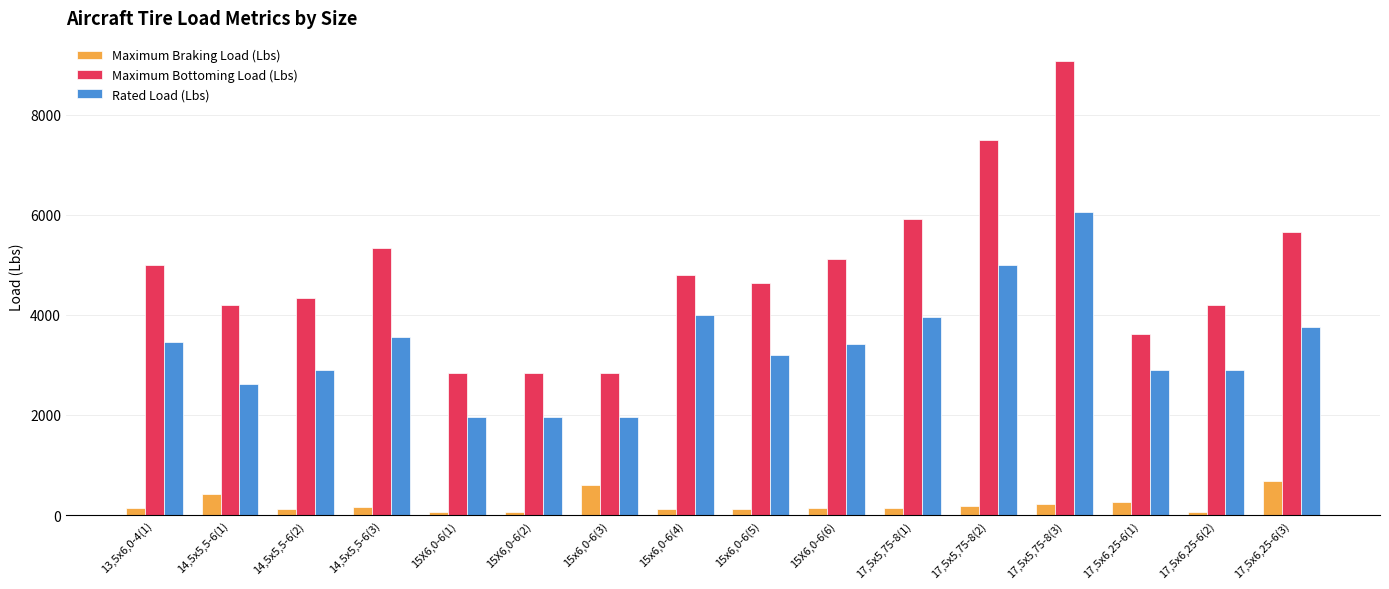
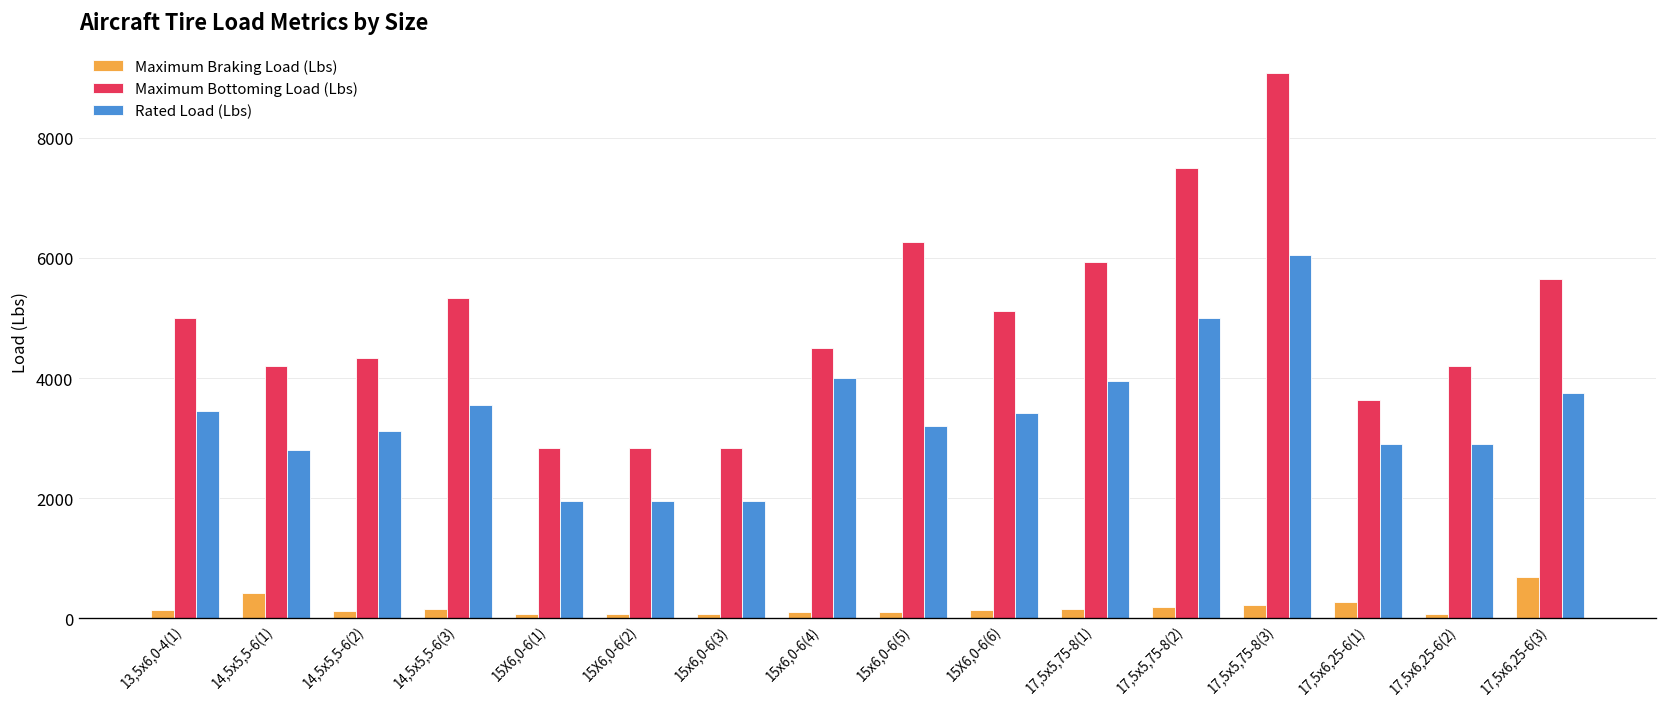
  {
    "Maximum Braking Load (Lbs)": {
      "13,5x6,0-4(1)": 100,
      "14,5x5,5-6(1)": 400,
      "14,5x5,5-6(2)": 100,
      "14,5x5,5-6(3)": 200,
      "15X6,0-6(1)": 100,
      "15X6,0-6(2)": 100,
-     "15x6,0-6(3)": 600,
+     "15x6,0-6(3)": 100,
      "15x6,0-6(4)": 100,
      "15x6,0-6(5)": 100,
      "15X6,0-6(6)": 100,
      "17,5x5,75-8(1)": 100,
      "17,5x5,75-8(2)": 200,
      "17,5x5,75-8(3)": 200,
      "17,5x6,25-6(1)": 300,
      "17,5x6,25-6(2)": 100,
      "17,5x6,25-6(3)": 700
    },
    "Maximum Bottoming Load (Lbs)": {
      "13,5x6,0-4(1)": 5000,
      "14,5x5,5-6(1)": 4200,
      "14,5x5,5-6(2)": 4300,
      "14,5x5,5-6(3)": 5300,
      "15X6,0-6(1)": 2800,
      "15X6,0-6(2)": 2800,
      "15x6,0-6(3)": 2800,
-     "15x6,0-6(4)": 4800,
-     "15x6,0-6(5)": 4600,
+     "15x6,0-6(4)": 4500,
+     "15x6,0-6(5)": 6300,
      "15X6,0-6(6)": 5100,
      "17,5x5,75-8(1)": 5900,
      "17,5x5,75-8(2)": 7500,
      "17,5x5,75-8(3)": 9100,
      "17,5x6,25-6(1)": 3600,
      "17,5x6,25-6(2)": 4200,
      "17,5x6,25-6(3)": 5700
    },
    "Rated Load (Lbs)": {
      "13,5x6,0-4(1)": 3500,
-     "14,5x5,5-6(1)": 2600,
-     "14,5x5,5-6(2)": 2900,
+     "14,5x5,5-6(1)": 2800,
+     "14,5x5,5-6(2)": 3100,
      "14,5x5,5-6(3)": 3600,
      "15X6,0-6(1)": 2000,
      "15X6,0-6(2)": 2000,
      "15x6,0-6(3)": 2000,
      "15x6,0-6(4)": 4000,
      "15x6,0-6(5)": 3200,
      "15X6,0-6(6)": 3400,
      "17,5x5,75-8(1)": 4000,
      "17,5x5,75-8(2)": 5000,
      "17,5x5,75-8(3)": 6100,
      "17,5x6,25-6(1)": 2900,
      "17,5x6,25-6(2)": 2900,
      "17,5x6,25-6(3)": 3800
    }
  }
